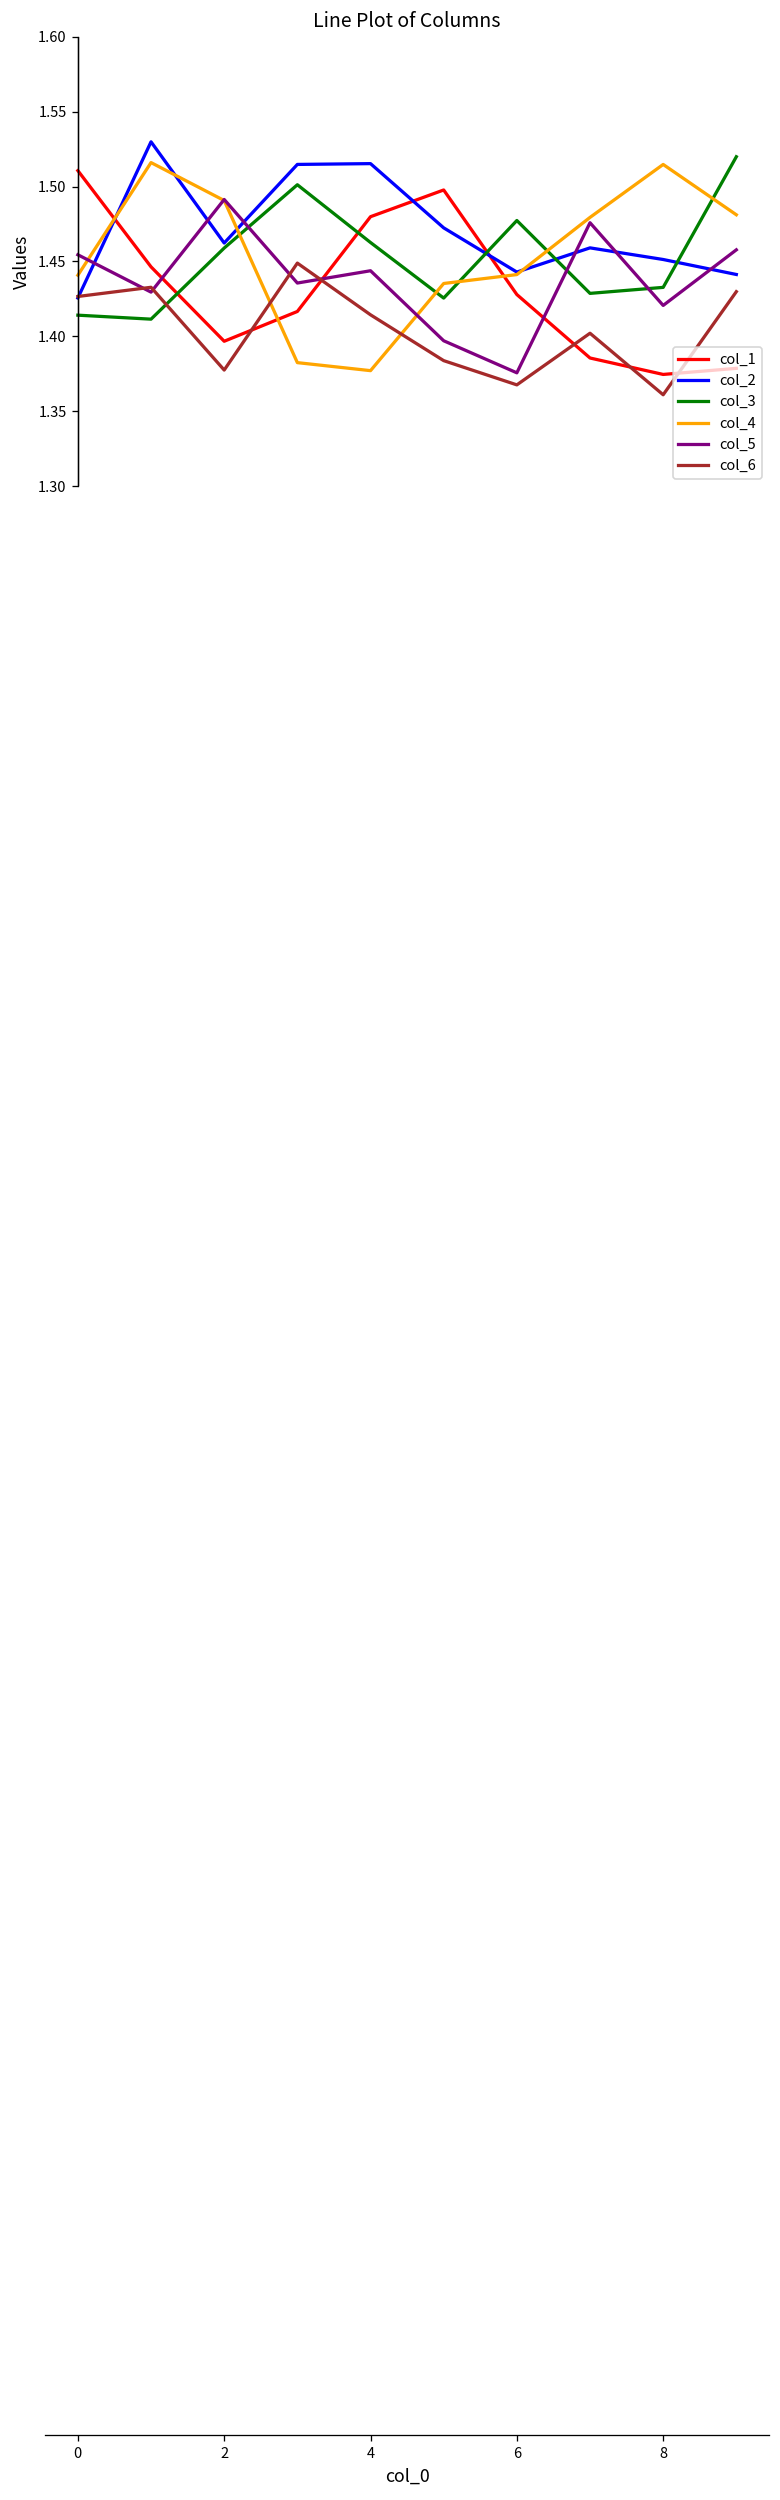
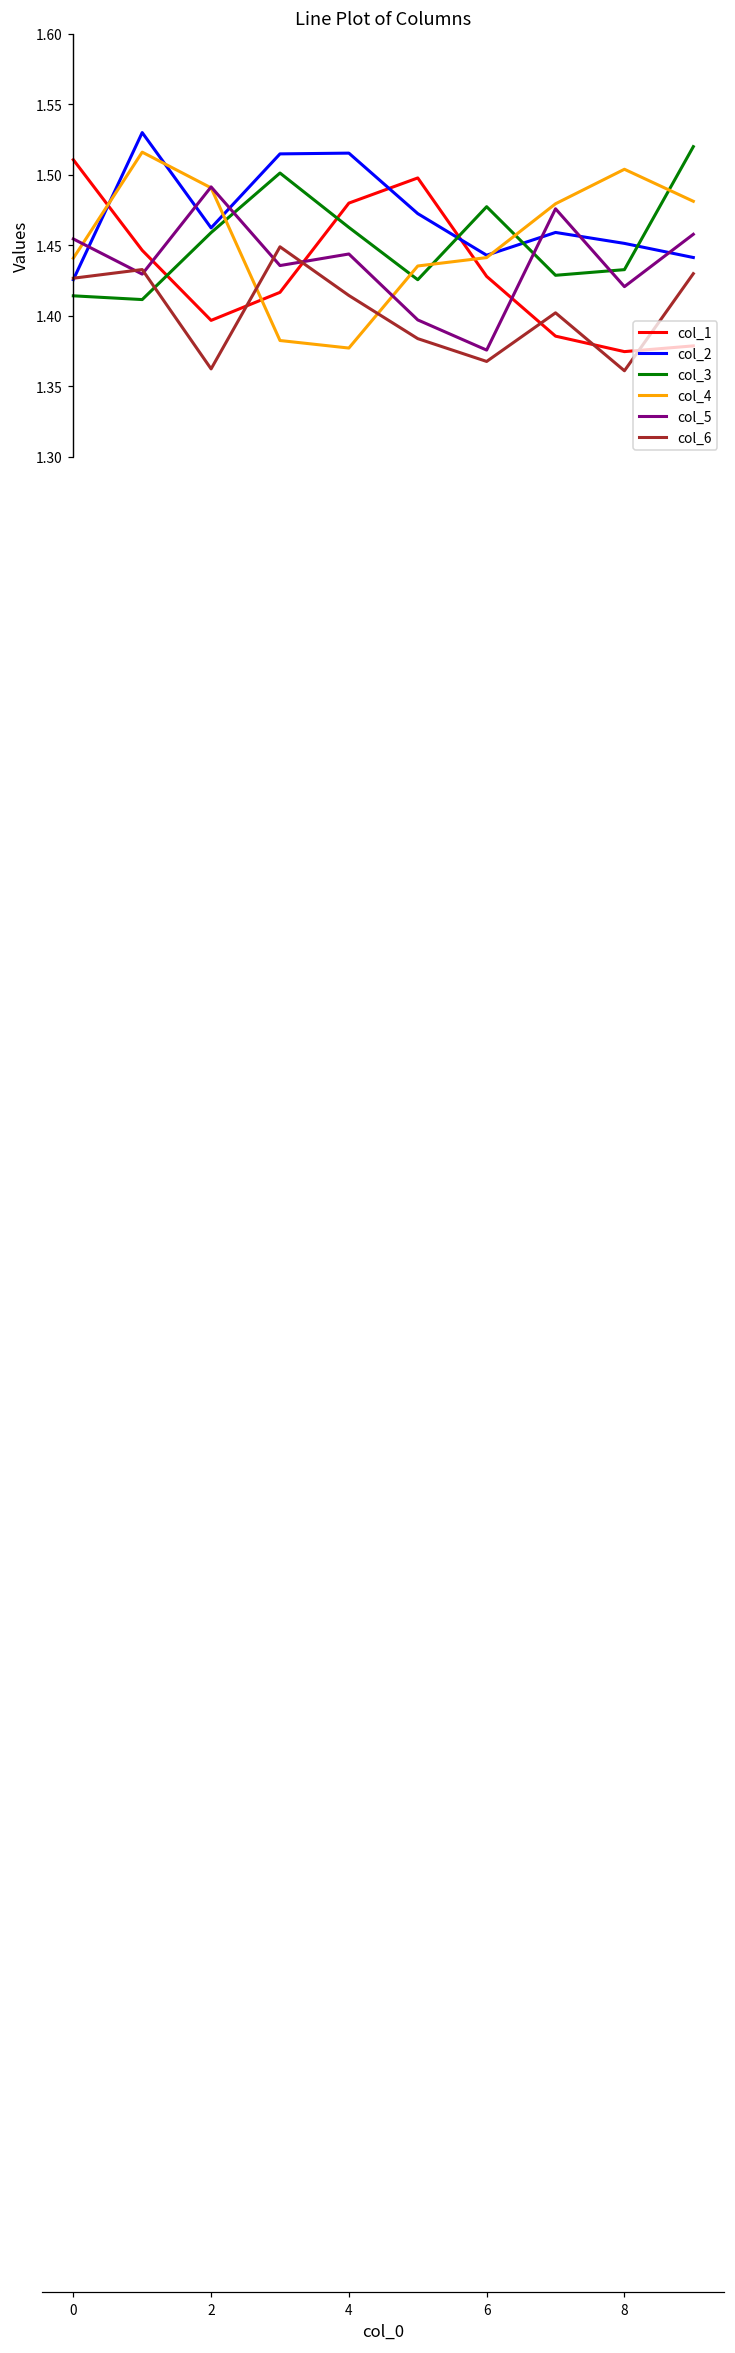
  {
    "col_1": {
      "0": 1.511,
      "2": 1.397,
      "4": 1.480,
      "6": 1.428,
      "8": 1.375
    },
    "col_2": {
      "2": 1.462,
      "4": 1.515,
      "8": 1.451
    },
    "col_3": {
      "0": 1.414,
      "2": 1.459,
      "4": 1.463,
      "6": 1.477,
      "8": 1.433
    },
    "col_4": {
      "0": 1.441,
      "4": 1.377,
-     "8": 1.515
+     "8": 1.504
    },
    "col_5": {
      "0": 1.454,
      "4": 1.444,
      "6": 1.376,
      "8": 1.421
    },
    "col_6": {
-     "2": 1.378,
+     "2": 1.362,
      "4": 1.414,
      "6": 1.368,
      "8": 1.361
    }
  }
